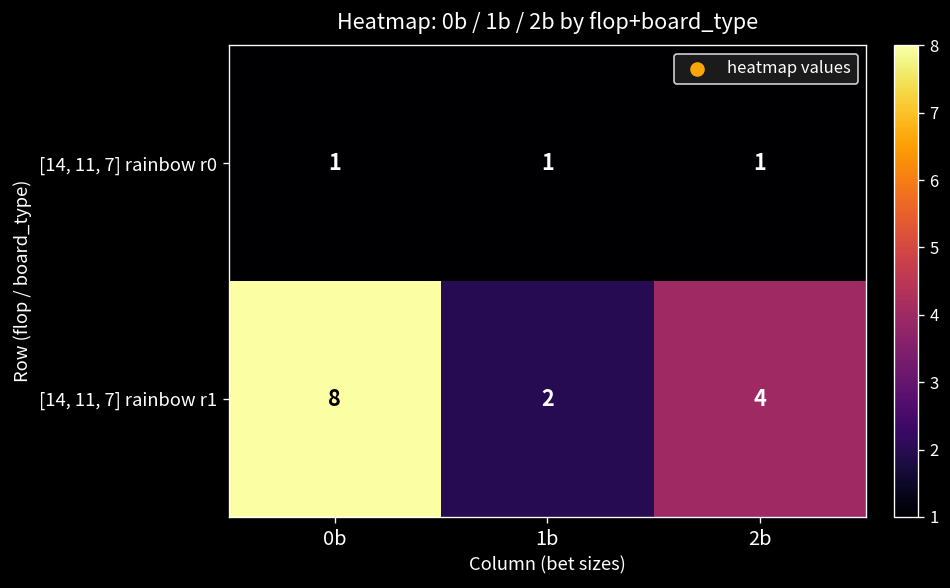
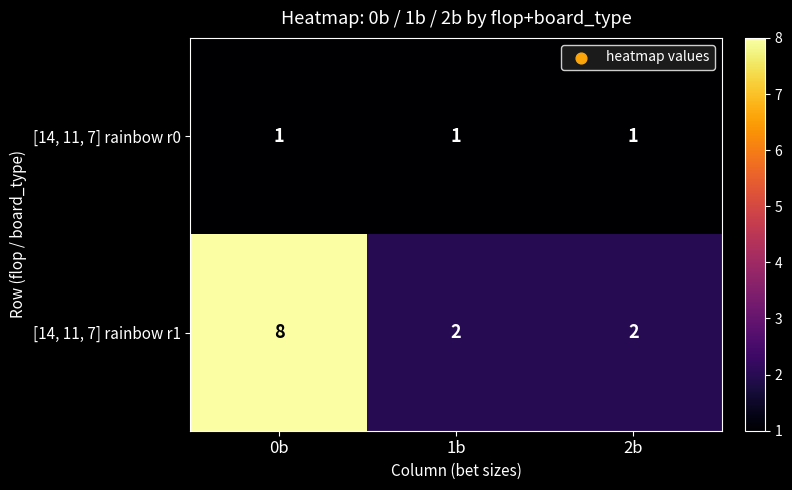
  {
    "[14, 11, 7] rainbow r0": {
      "0b": 1,
      "1b": 1,
      "2b": 1
    },
    "[14, 11, 7] rainbow r1": {
      "0b": 8,
      "1b": 2,
-     "2b": 4
+     "2b": 2
    }
  }
